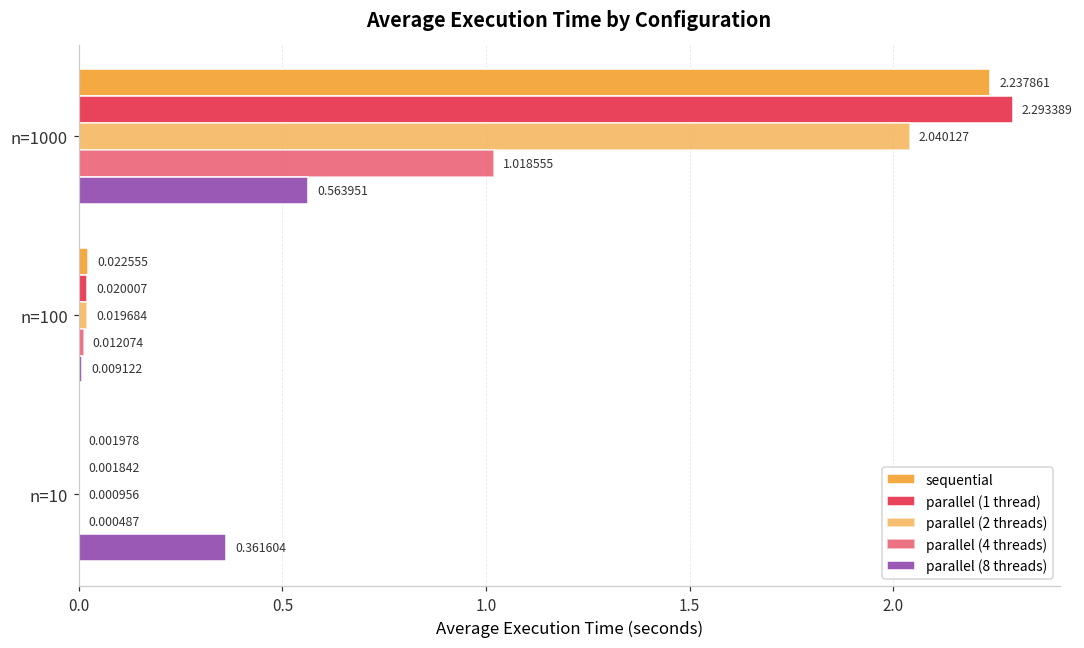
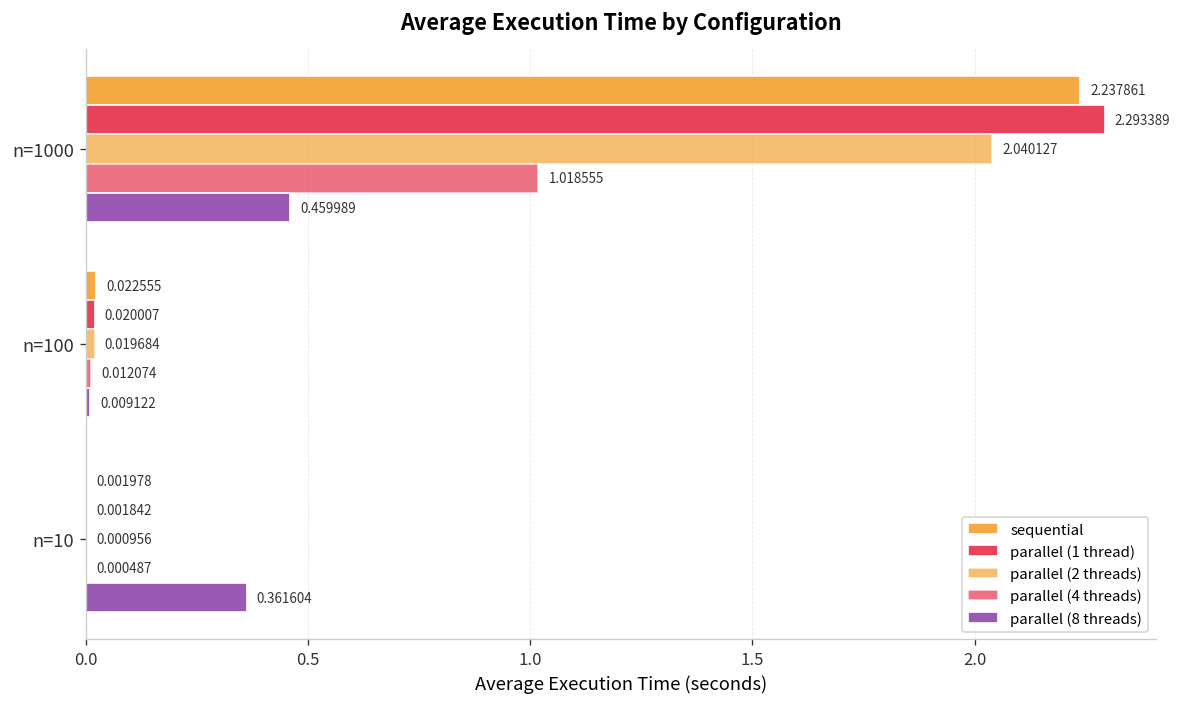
  {
    "parallel (8 threads)": {
-     "n=1000": 0.563951,
+     "n=1000": 0.459989,
      "n=100": 0.009122,
      "n=10": 0.361604
    }
  }
